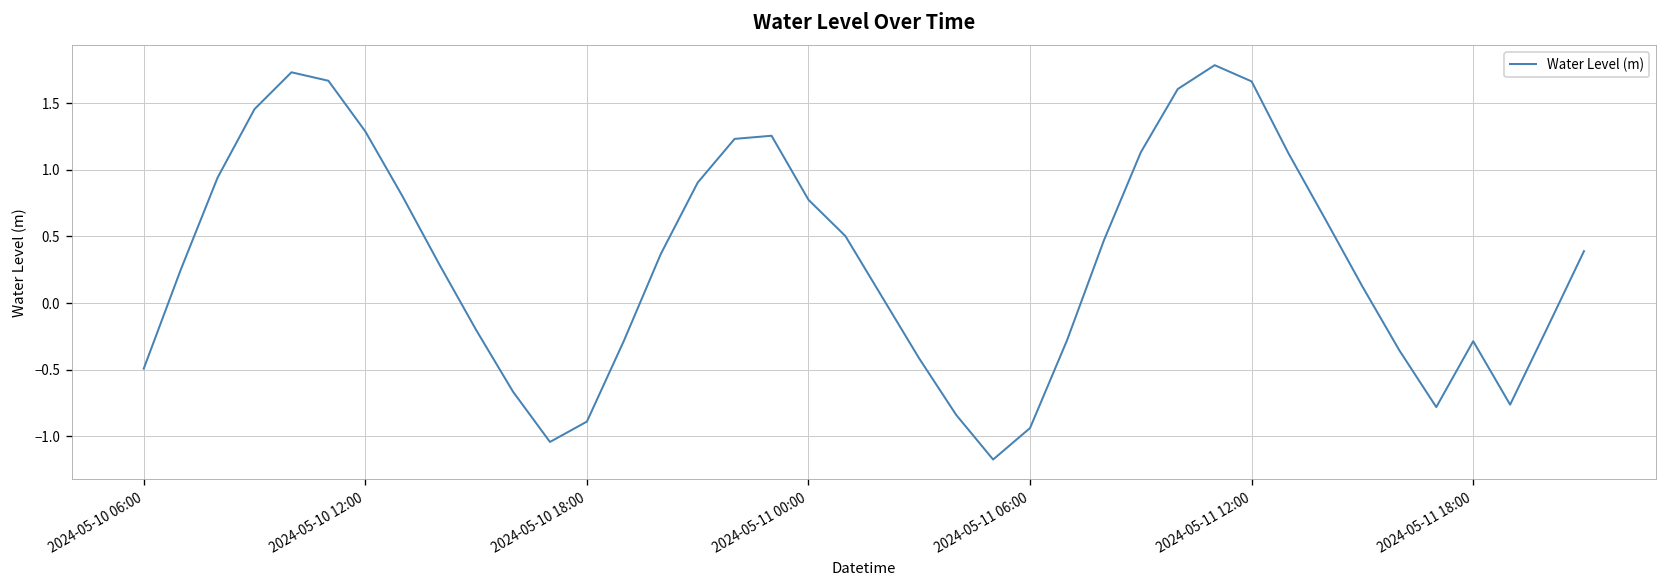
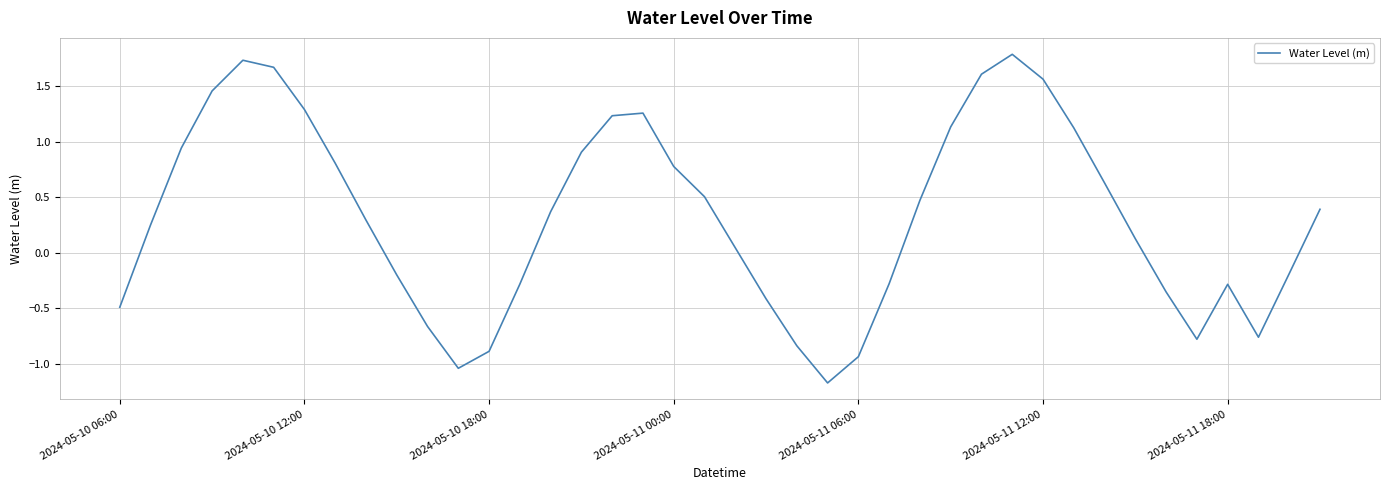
  {
    "2024-05-10 06:00": -0.49,
    "2024-05-10 12:00": 1.29,
    "2024-05-10 18:00": -0.89,
    "2024-05-11 00:00": 0.78,
    "2024-05-11 06:00": -0.94,
-   "2024-05-11 12:00": 1.66,
+   "2024-05-11 12:00": 1.56,
    "2024-05-11 18:00": -0.29
  }
